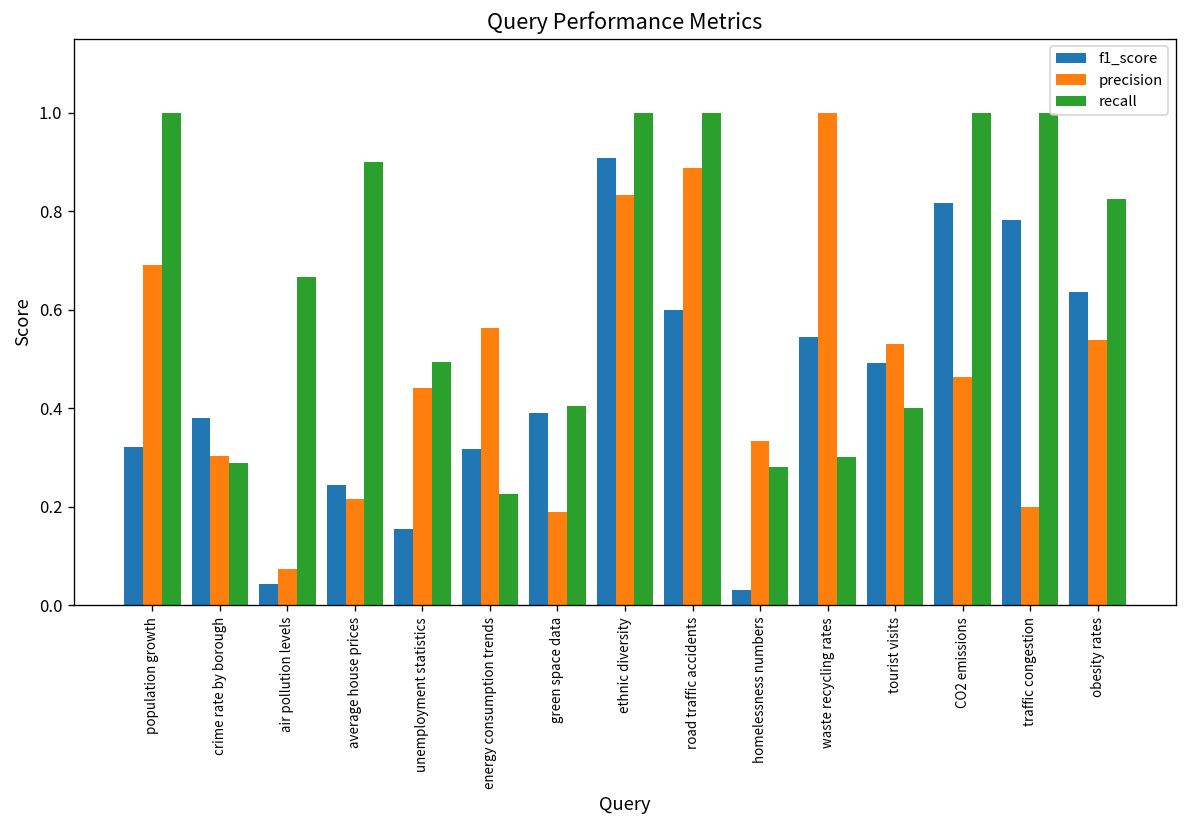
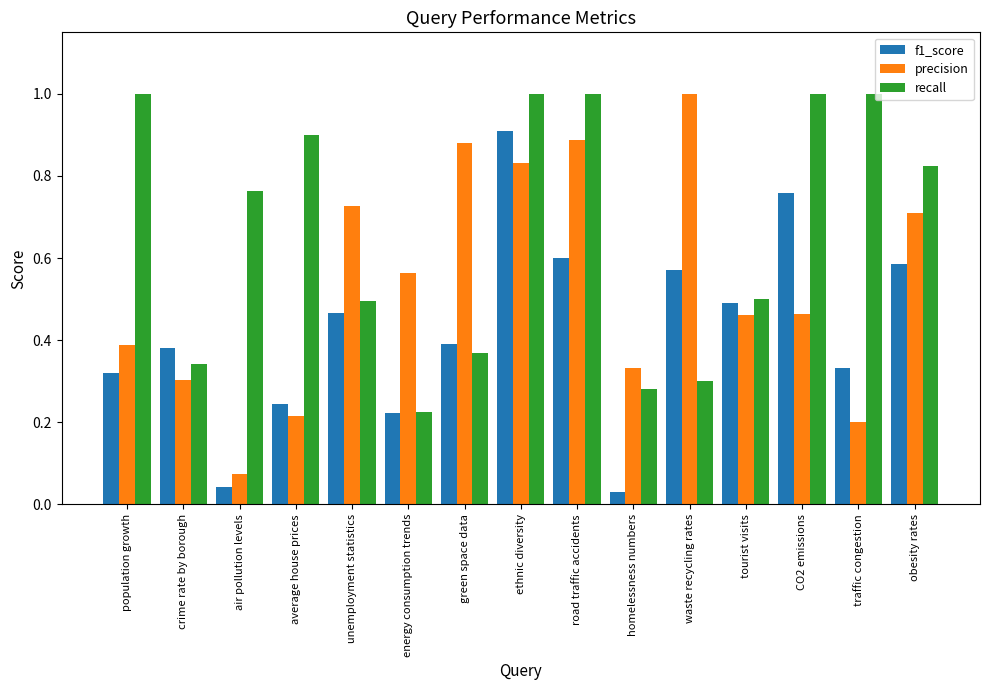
  {
    "f1_score": {
      "population growth": 0.32,
      "crime rate by borough": 0.38,
      "air pollution levels": 0.04,
      "average house prices": 0.24,
-     "unemployment statistics": 0.16,
-     "energy consumption trends": 0.32,
+     "unemployment statistics": 0.47,
+     "energy consumption trends": 0.22,
      "green space data": 0.39,
      "ethnic diversity": 0.91,
      "road traffic accidents": 0.60,
      "homelessness numbers": 0.03,
-     "waste recycling rates": 0.54,
+     "waste recycling rates": 0.57,
      "tourist visits": 0.49,
-     "CO2 emissions": 0.82,
-     "traffic congestion": 0.78,
-     "obesity rates": 0.64
+     "CO2 emissions": 0.76,
+     "traffic congestion": 0.33,
+     "obesity rates": 0.58
    },
    "precision": {
-     "population growth": 0.69,
+     "population growth": 0.39,
      "crime rate by borough": 0.30,
      "air pollution levels": 0.07,
      "average house prices": 0.21,
-     "unemployment statistics": 0.44,
+     "unemployment statistics": 0.73,
      "energy consumption trends": 0.56,
-     "green space data": 0.19,
+     "green space data": 0.88,
      "ethnic diversity": 0.83,
      "road traffic accidents": 0.89,
      "homelessness numbers": 0.33,
      "waste recycling rates": 1.00,
-     "tourist visits": 0.53,
+     "tourist visits": 0.46,
      "CO2 emissions": 0.46,
      "traffic congestion": 0.20,
-     "obesity rates": 0.54
+     "obesity rates": 0.71
    },
    "recall": {
      "population growth": 1.00,
-     "crime rate by borough": 0.29,
-     "air pollution levels": 0.67,
+     "crime rate by borough": 0.34,
+     "air pollution levels": 0.76,
      "average house prices": 0.90,
      "unemployment statistics": 0.49,
      "energy consumption trends": 0.23,
-     "green space data": 0.40,
+     "green space data": 0.37,
      "ethnic diversity": 1.00,
      "road traffic accidents": 1.00,
      "homelessness numbers": 0.28,
      "waste recycling rates": 0.30,
-     "tourist visits": 0.4,
+     "tourist visits": 0.5,
      "CO2 emissions": 1.00,
      "traffic congestion": 1.00,
      "obesity rates": 0.82
    }
  }
